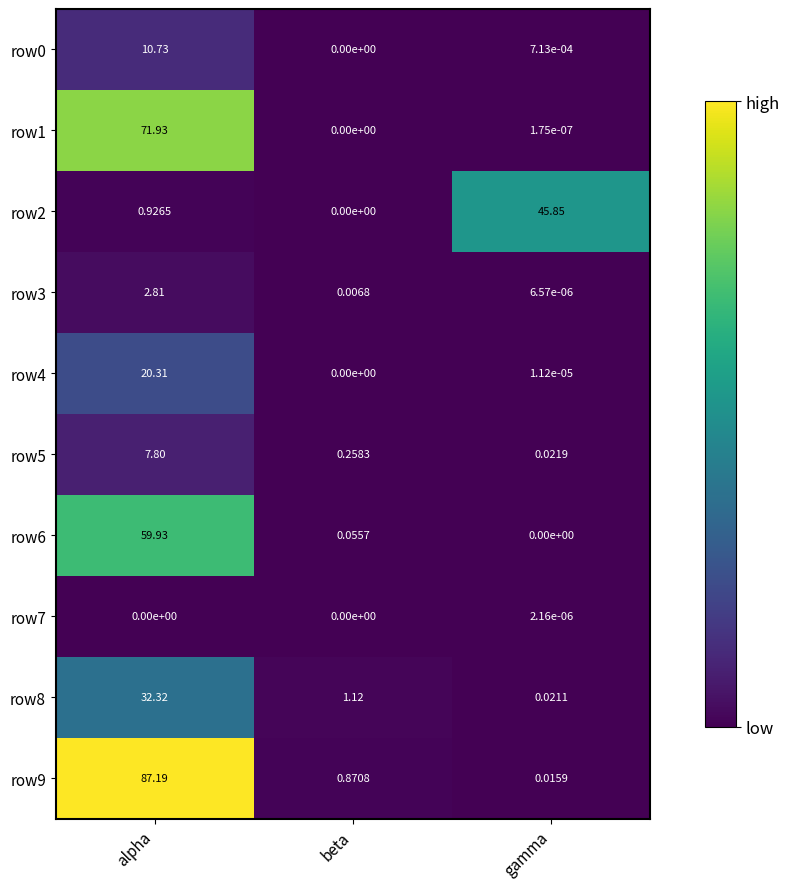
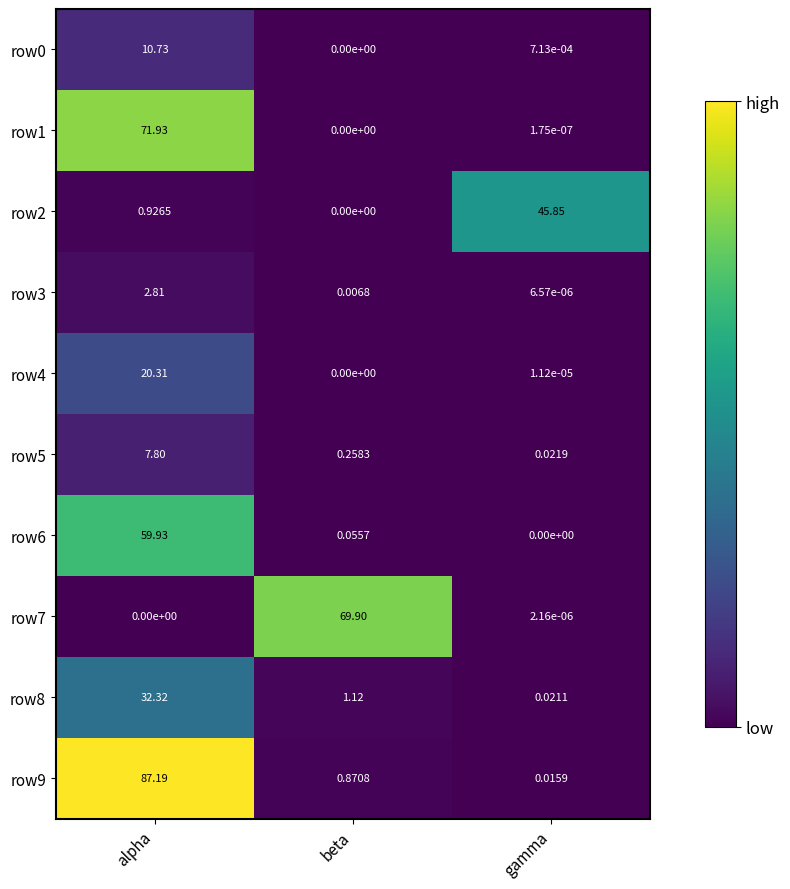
  {
    "row0": {
      "alpha": "10.73",
      "beta": "0.00e+00",
      "gamma": "7.13e-04"
    },
    "row1": {
      "alpha": "71.93",
      "beta": "0.00e+00",
      "gamma": "1.75e-07"
    },
    "row2": {
      "alpha": "0.9265",
      "beta": "0.00e+00",
      "gamma": "45.85"
    },
    "row3": {
      "alpha": "2.81",
      "beta": "0.0068",
      "gamma": "6.57e-06"
    },
    "row4": {
      "alpha": "20.31",
      "beta": "0.00e+00",
      "gamma": "1.12e-05"
    },
    "row5": {
      "alpha": "7.80",
      "beta": "0.2583",
      "gamma": "0.0219"
    },
    "row6": {
      "alpha": "59.93",
      "beta": "0.0557",
      "gamma": "0.00e+00"
    },
    "row7": {
      "alpha": "0.00e+00",
-     "beta": "0.00e+00",
+     "beta": "69.90",
      "gamma": "2.16e-06"
    },
    "row8": {
      "alpha": "32.32",
      "beta": "1.12",
      "gamma": "0.0211"
    },
    "row9": {
      "alpha": "87.19",
      "beta": "0.8708",
      "gamma": "0.0159"
    }
  }
